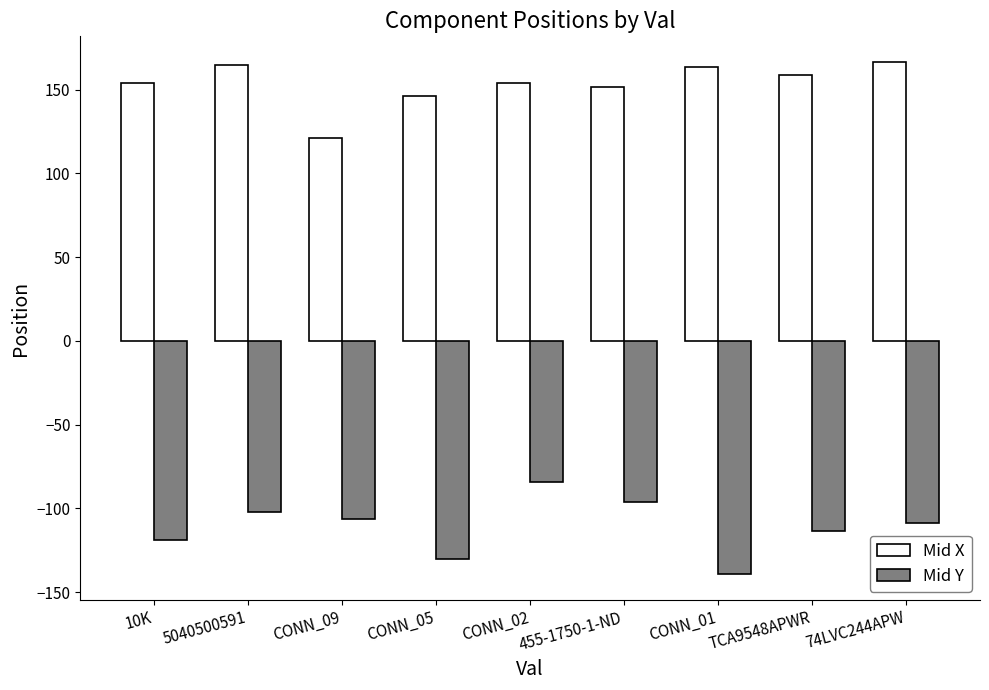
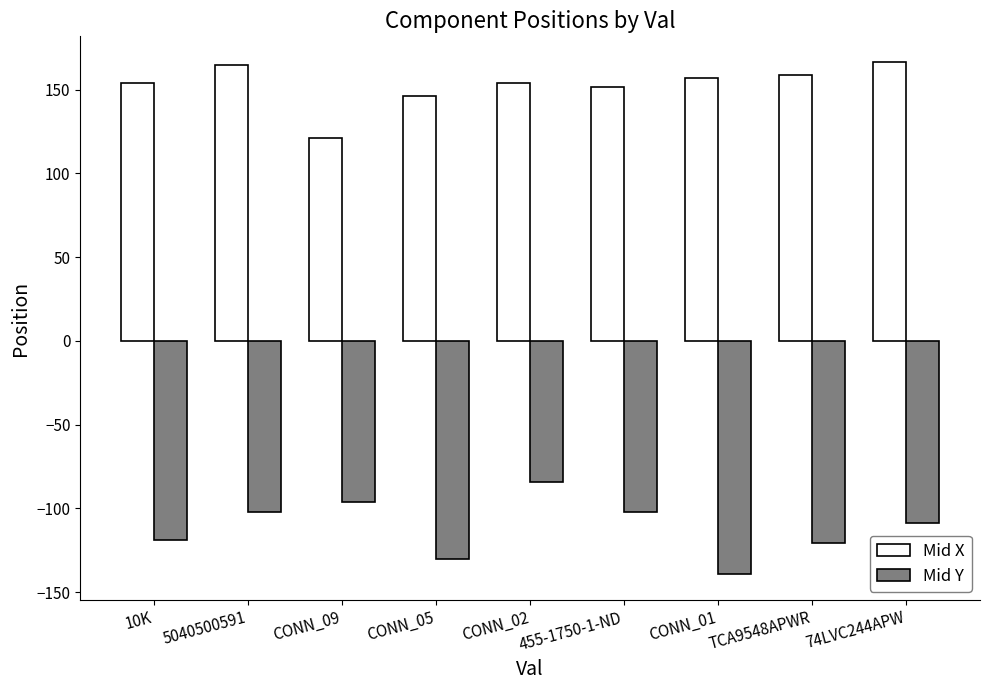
  {
    "Mid X": {
      "10K": 154,
      "5040500591": 165,
      "CONN_09": 121,
      "CONN_05": 146,
      "CONN_02": 154,
      "455-1750-1-ND": 151,
-     "CONN_01": 164,
+     "CONN_01": 157,
      "TCA9548APWR": 159,
      "74LVC244APW": 167
    },
    "Mid Y": {
      "10K": -119,
      "5040500591": -102,
-     "CONN_09": -106,
+     "CONN_09": -96,
      "CONN_05": -130,
      "CONN_02": -84,
-     "455-1750-1-ND": -96,
+     "455-1750-1-ND": -102,
      "CONN_01": -139,
-     "TCA9548APWR": -113,
+     "TCA9548APWR": -121,
      "74LVC244APW": -108
    }
  }
